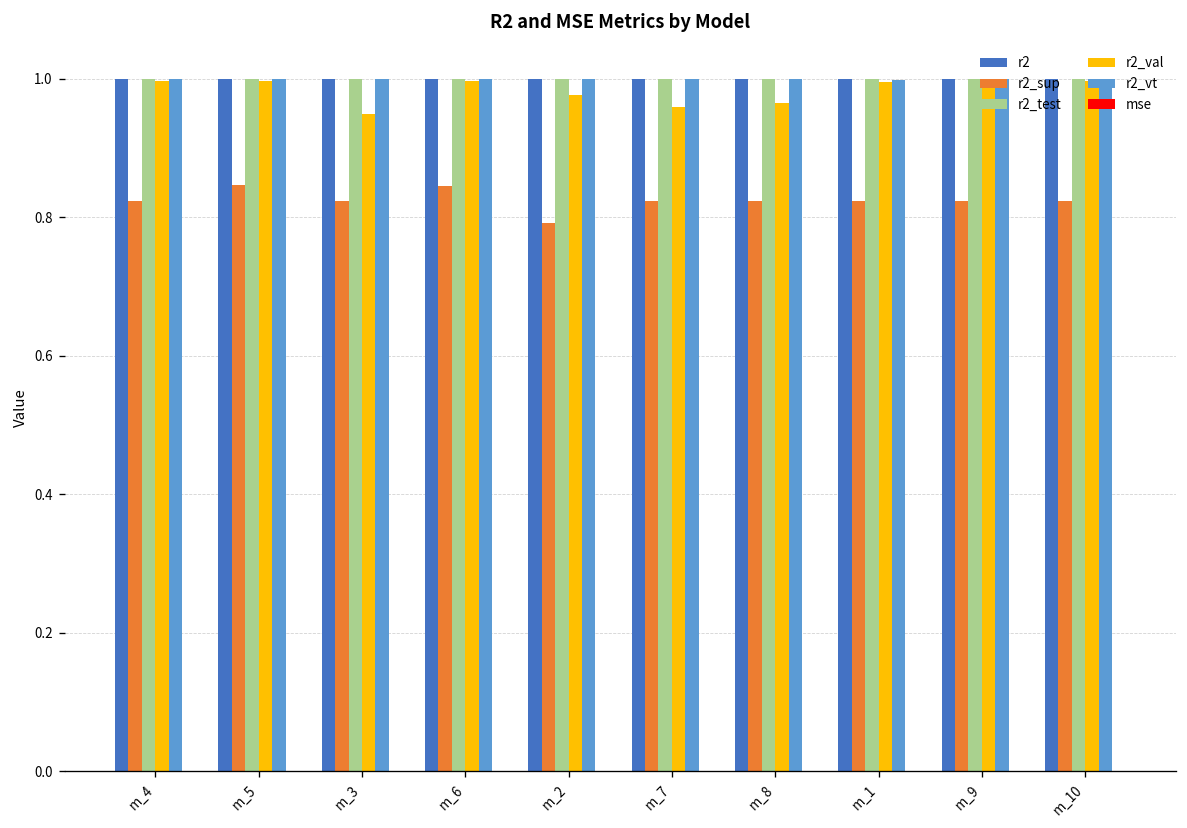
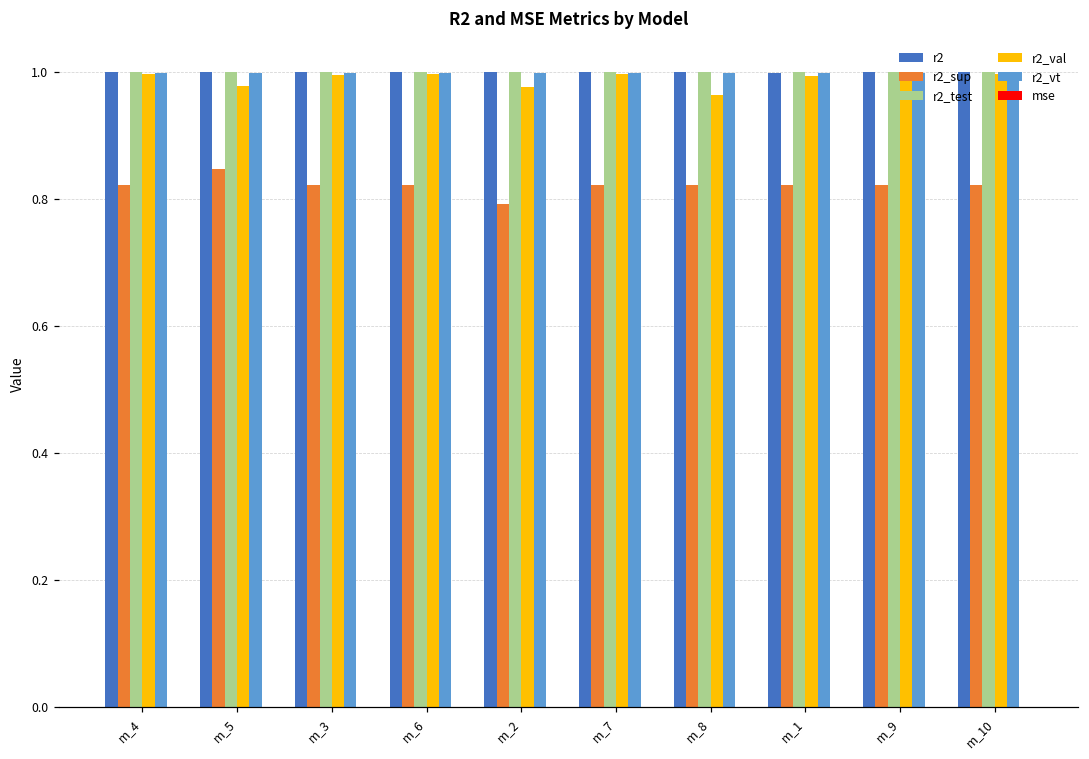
  {
    "r2_sup": {
      "m_4": 0.82,
      "m_5": 0.85,
      "m_3": 0.82,
-     "m_6": 0.85,
+     "m_6": 0.82,
      "m_2": 0.79,
      "m_7": 0.82,
      "m_8": 0.82,
      "m_1": 0.82,
      "m_9": 0.82,
      "m_10": 0.82
    },
    "r2_test": {
      "m_4": 1.00,
      "m_5": 1.00,
      "m_3": 1.00,
      "m_6": 1.00,
      "m_2": 1.00,
      "m_7": 1.00,
      "m_8": 1.00,
      "m_1": 1.00,
      "m_9": 1.00,
      "m_10": 1.00
    },
    "r2_val": {
      "m_4": 1.00,
-     "m_5": 1.00,
-     "m_3": 0.95,
+     "m_5": 0.98,
+     "m_3": 1.00,
      "m_6": 1.00,
      "m_2": 0.98,
-     "m_7": 0.96,
+     "m_7": 1.00,
      "m_8": 0.96,
      "m_1": 0.99,
      "m_9": 1.00,
      "m_10": 1.00
    }
  }
